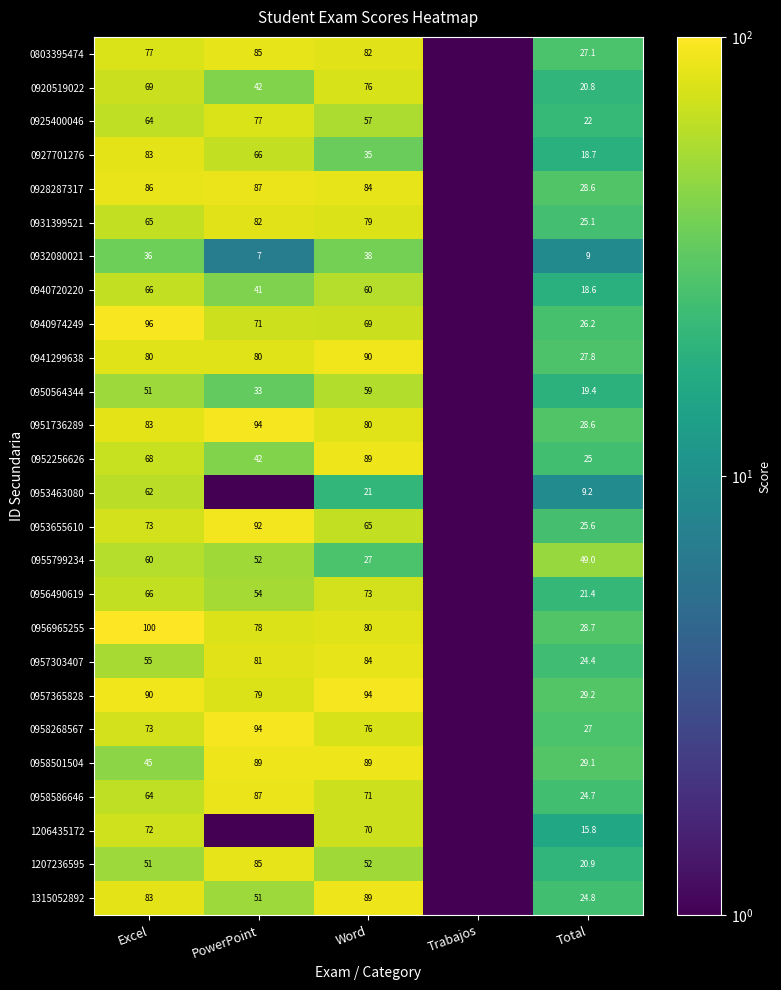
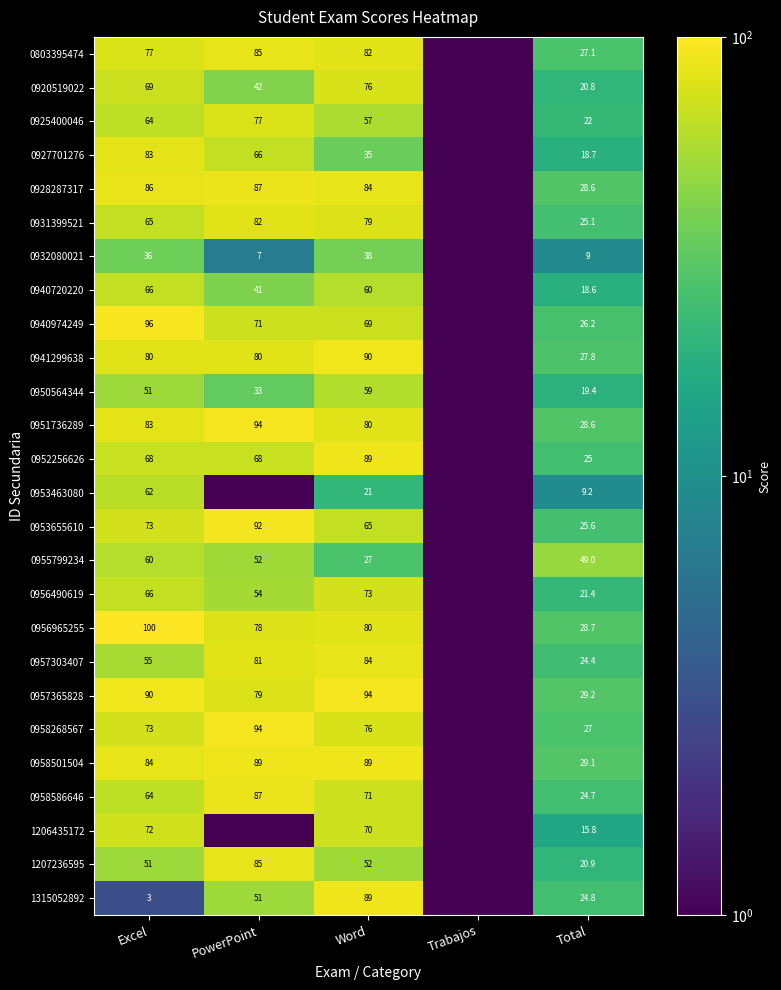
  {
    "0803395474": {
      "Excel": 77,
      "PowerPoint": 85,
      "Word": 82,
      "Total": 27.1
    },
    "0920519022": {
      "Excel": 69,
      "PowerPoint": 42,
      "Word": 76,
      "Total": 20.8
    },
    "0925400046": {
      "Excel": 64,
      "PowerPoint": 77,
      "Word": 57,
      "Total": 22
    },
    "0927701276": {
      "Excel": 83,
      "PowerPoint": 66,
      "Word": 35,
      "Total": 18.7
    },
    "0928287317": {
      "Excel": 86,
      "PowerPoint": 87,
      "Word": 84,
      "Total": 28.6
    },
    "0931399521": {
      "Excel": 65,
      "PowerPoint": 82,
      "Word": 79,
      "Total": 25.1
    },
    "0932080021": {
      "Excel": 36,
      "PowerPoint": 7,
      "Word": 38,
      "Total": 9
    },
    "0940720220": {
      "Excel": 66,
      "PowerPoint": 41,
      "Word": 60,
      "Total": 18.6
    },
    "0940974249": {
      "Excel": 96,
      "PowerPoint": 71,
      "Word": 69,
      "Total": 26.2
    },
    "0941299638": {
      "Excel": 80,
      "PowerPoint": 80,
      "Word": 90,
      "Total": 27.8
    },
    "0950564344": {
      "Excel": 51,
      "PowerPoint": 33,
      "Word": 59,
      "Total": 19.4
    },
    "0951736289": {
      "Excel": 83,
      "PowerPoint": 94,
      "Word": 80,
      "Total": 28.6
    },
    "0952256626": {
      "Excel": 68,
-     "PowerPoint": 42,
+     "PowerPoint": 68,
      "Word": 89,
      "Total": 25
    },
    "0953463080": {
      "Excel": 62,
      "Word": 21,
      "Total": 9.2
    },
    "0953655610": {
      "Excel": 73,
      "PowerPoint": 92,
      "Word": 65,
      "Total": 25.6
    },
    "0955799234": {
      "Excel": 60,
      "PowerPoint": 52,
      "Word": 27,
      "Total": 49.0
    },
    "0956490619": {
      "Excel": 66,
      "PowerPoint": 54,
      "Word": 73,
      "Total": 21.4
    },
    "0956965255": {
      "Excel": 100,
      "PowerPoint": 78,
      "Word": 80,
      "Total": 28.7
    },
    "0957303407": {
      "Excel": 55,
      "PowerPoint": 81,
      "Word": 84,
      "Total": 24.4
    },
    "0957365828": {
      "Excel": 90,
      "PowerPoint": 79,
      "Word": 94,
      "Total": 29.2
    },
    "0958268567": {
      "Excel": 73,
      "PowerPoint": 94,
      "Word": 76,
      "Total": 27
    },
    "0958501504": {
-     "Excel": 45,
+     "Excel": 84,
      "PowerPoint": 89,
      "Word": 89,
      "Total": 29.1
    },
    "0958586646": {
      "Excel": 64,
      "PowerPoint": 87,
      "Word": 71,
      "Total": 24.7
    },
    "1206435172": {
      "Excel": 72,
      "Word": 70,
      "Total": 15.8
    },
    "1207236595": {
      "Excel": 51,
      "PowerPoint": 85,
      "Word": 52,
      "Total": 20.9
    },
    "1315052892": {
-     "Excel": 83,
+     "Excel": 3,
      "PowerPoint": 51,
      "Word": 89,
      "Total": 24.8
    }
  }
